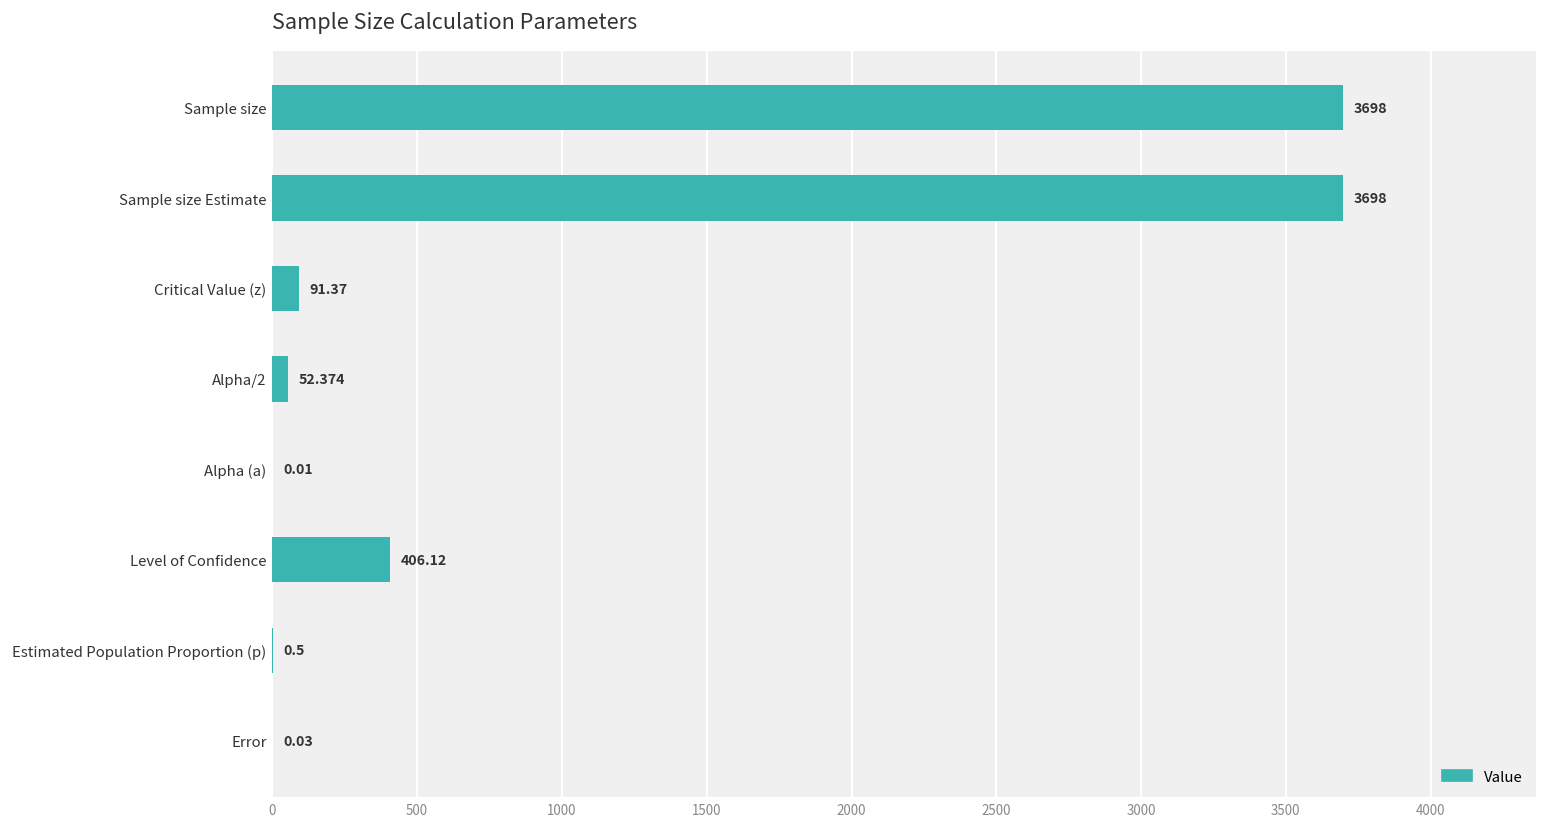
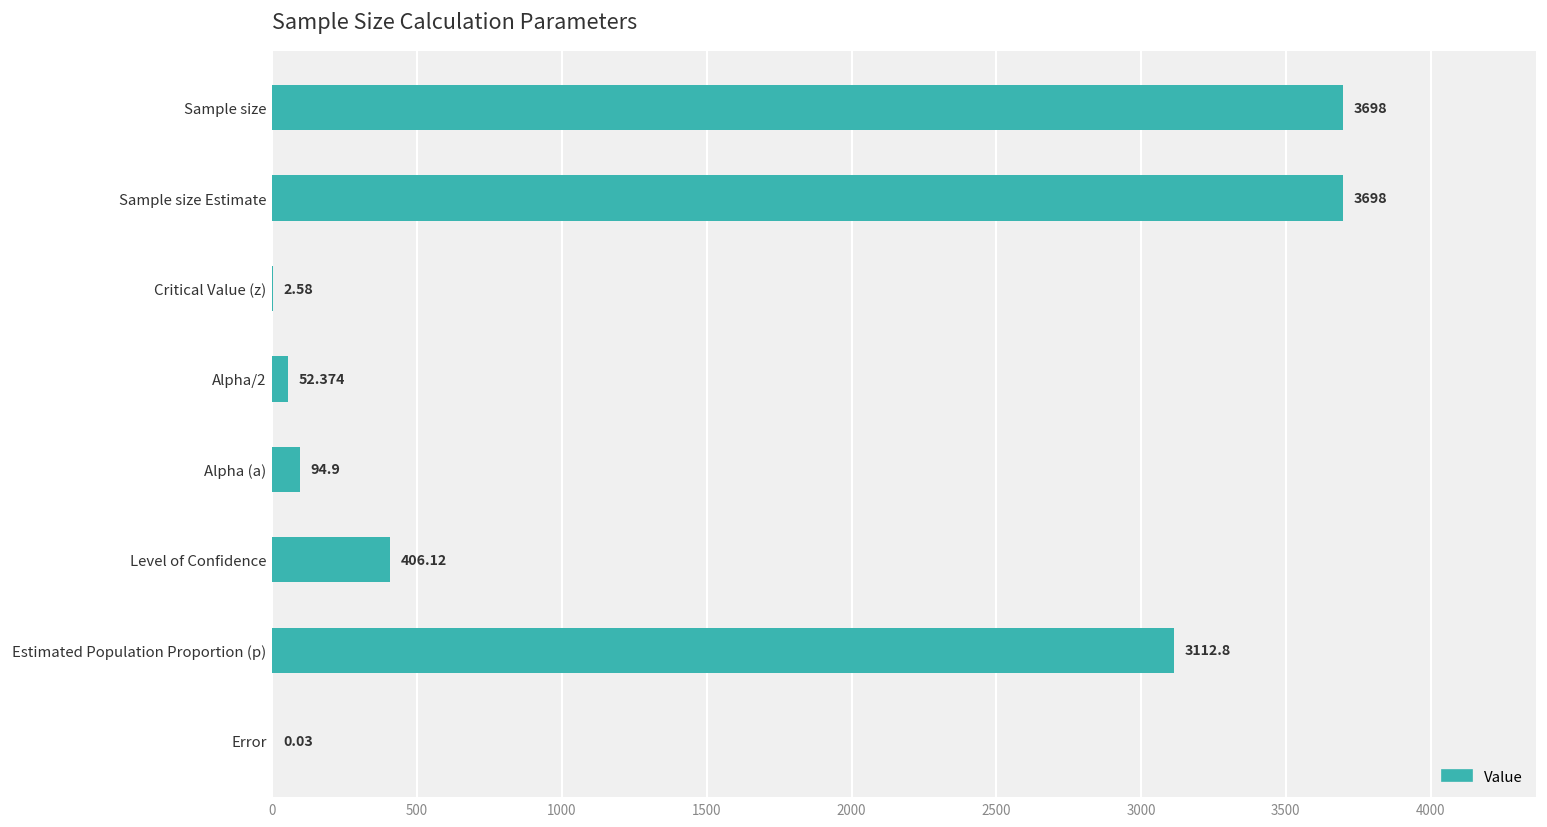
  {
    "Sample size": 3698,
    "Sample size Estimate": 3698,
-   "Critical Value (z)": 91.37,
+   "Critical Value (z)": 2.58,
    "Alpha/2": 52.374,
-   "Alpha (a)": 0.01,
+   "Alpha (a)": 94.9,
    "Level of Confidence": 406.12,
-   "Estimated Population Proportion (p)": 0.5,
+   "Estimated Population Proportion (p)": 3112.8,
    "Error": 0.03
  }
